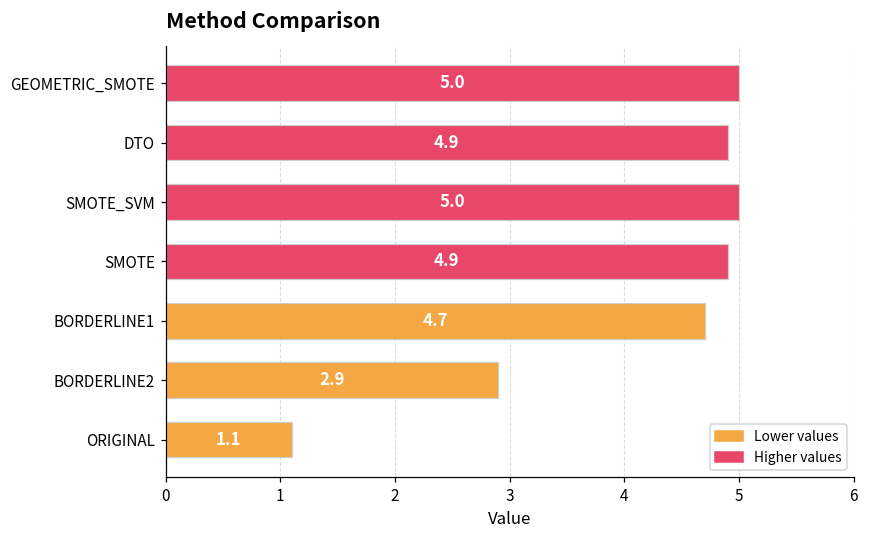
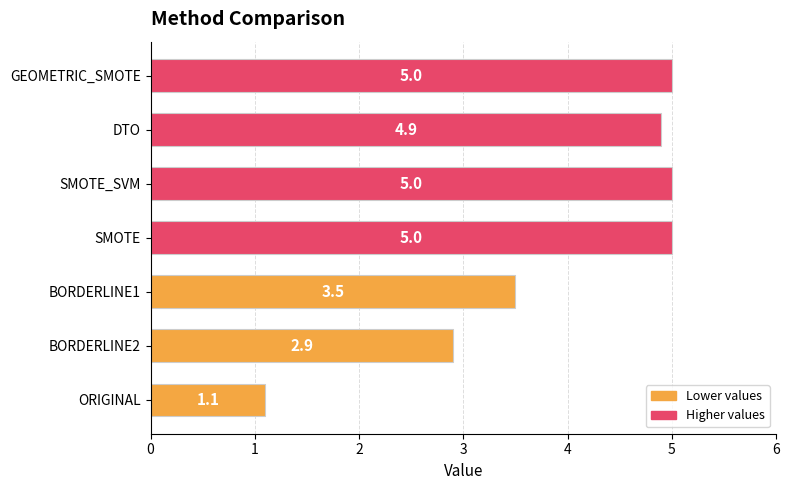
  {
    "GEOMETRIC_SMOTE": 5.0,
    "DTO": 4.9,
    "SMOTE_SVM": 5.0,
-   "SMOTE": 4.9,
-   "BORDERLINE1": 4.7,
+   "SMOTE": 5.0,
+   "BORDERLINE1": 3.5,
    "BORDERLINE2": 2.9,
    "ORIGINAL": 1.1
  }
